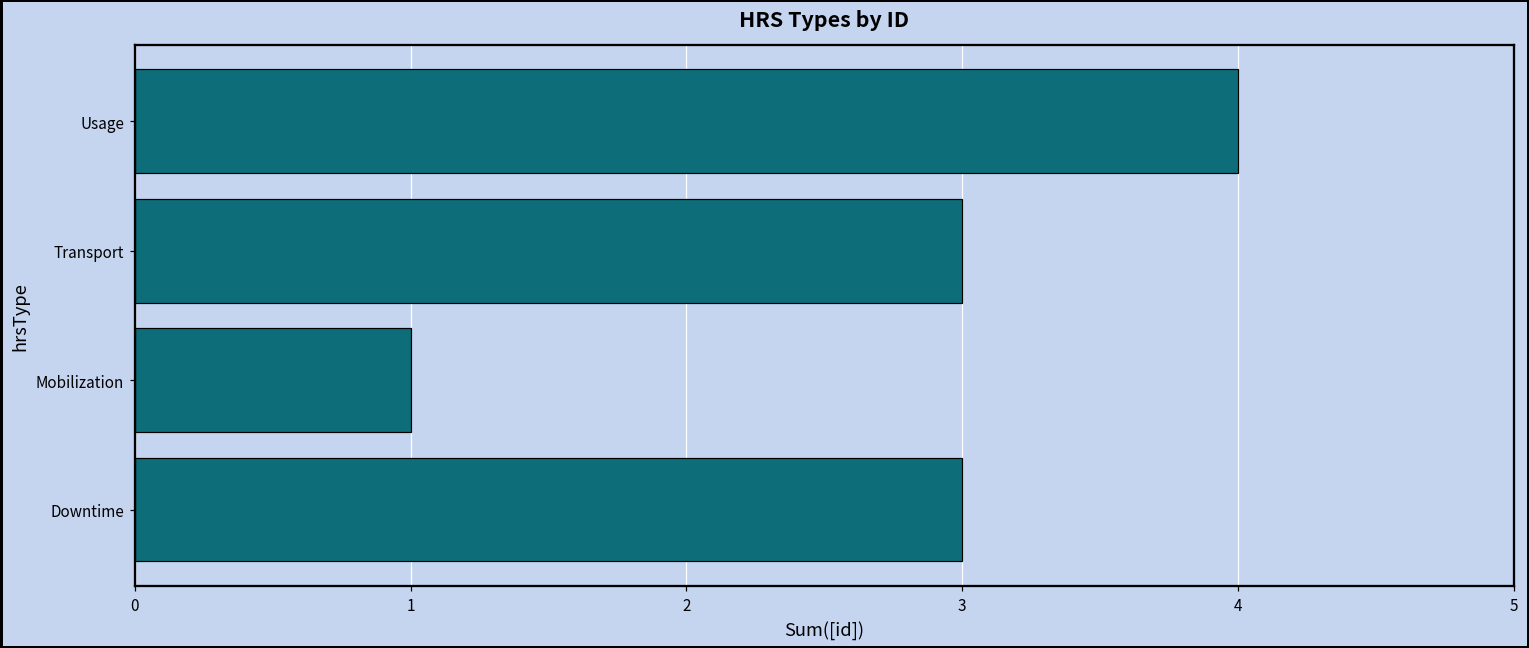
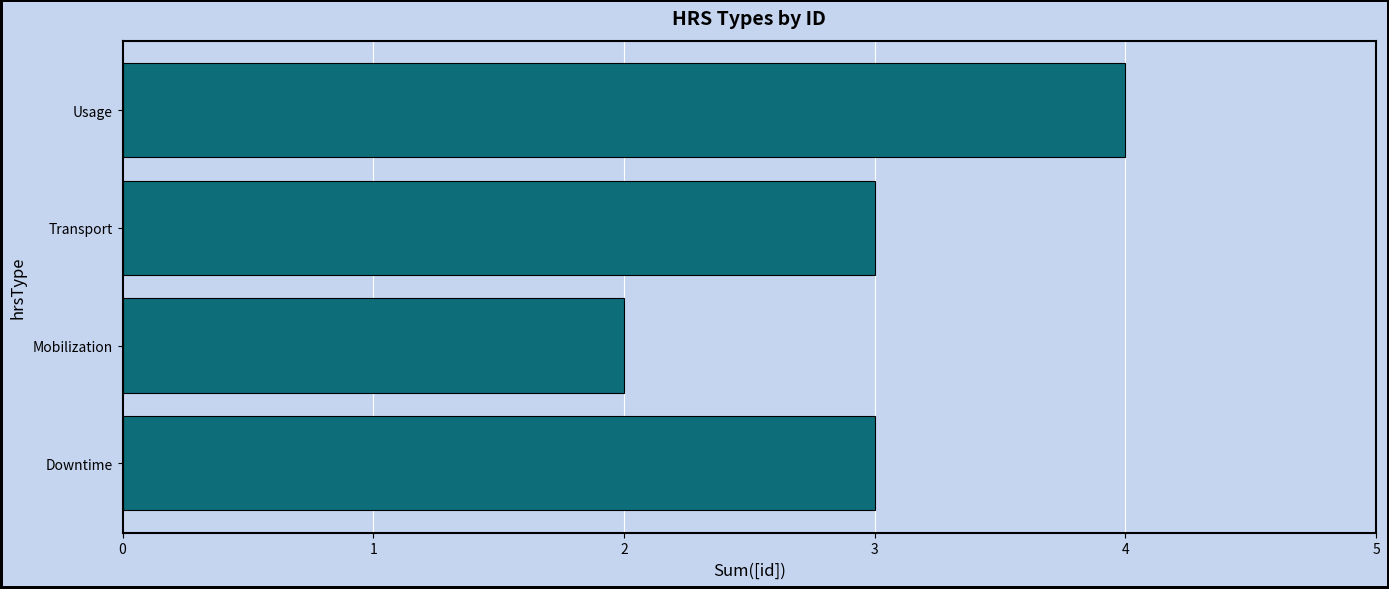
  {
    "Usage": 4,
    "Transport": 3,
-   "Mobilization": 1,
+   "Mobilization": 2,
    "Downtime": 3
  }
